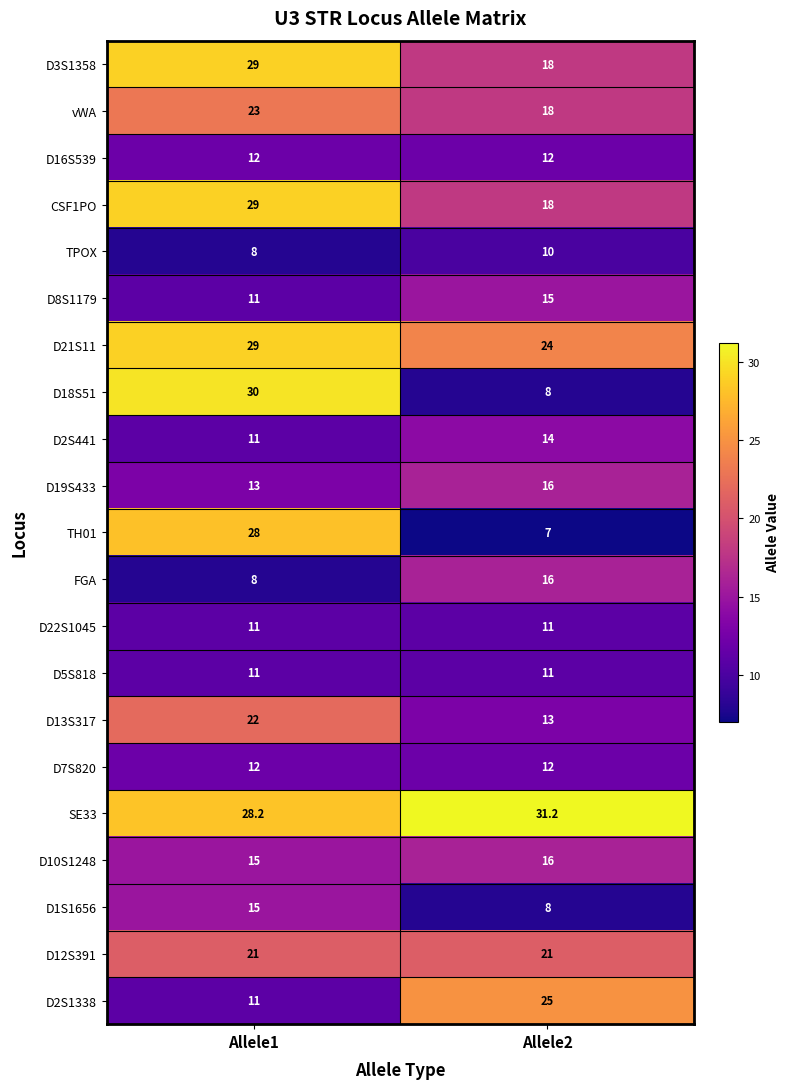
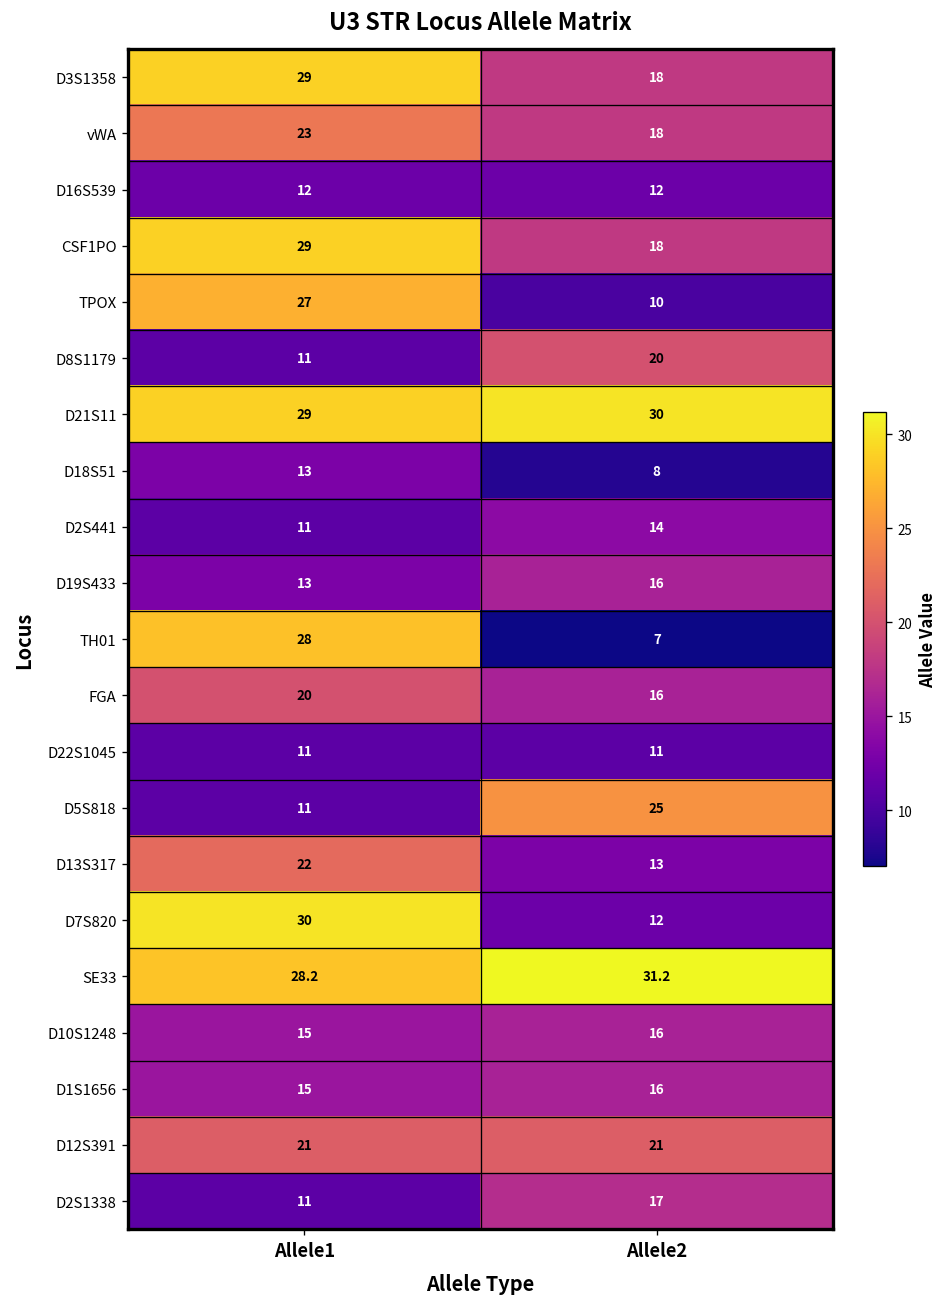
  {
    "D3S1358": {
      "Allele1": 29,
      "Allele2": 18
    },
    "vWA": {
      "Allele1": 23,
      "Allele2": 18
    },
    "D16S539": {
      "Allele1": 12,
      "Allele2": 12
    },
    "CSF1PO": {
      "Allele1": 29,
      "Allele2": 18
    },
    "TPOX": {
-     "Allele1": 8,
+     "Allele1": 27,
      "Allele2": 10
    },
    "D8S1179": {
      "Allele1": 11,
-     "Allele2": 15
+     "Allele2": 20
    },
    "D21S11": {
      "Allele1": 29,
-     "Allele2": 24
+     "Allele2": 30
    },
    "D18S51": {
-     "Allele1": 30,
+     "Allele1": 13,
      "Allele2": 8
    },
    "D2S441": {
      "Allele1": 11,
      "Allele2": 14
    },
    "D19S433": {
      "Allele1": 13,
      "Allele2": 16
    },
    "TH01": {
      "Allele1": 28,
      "Allele2": 7
    },
    "FGA": {
-     "Allele1": 8,
+     "Allele1": 20,
      "Allele2": 16
    },
    "D22S1045": {
      "Allele1": 11,
      "Allele2": 11
    },
    "D5S818": {
      "Allele1": 11,
-     "Allele2": 11
+     "Allele2": 25
    },
    "D13S317": {
      "Allele1": 22,
      "Allele2": 13
    },
    "D7S820": {
-     "Allele1": 12,
+     "Allele1": 30,
      "Allele2": 12
    },
    "SE33": {
      "Allele1": 28.2,
      "Allele2": 31.2
    },
    "D10S1248": {
      "Allele1": 15,
      "Allele2": 16
    },
    "D1S1656": {
      "Allele1": 15,
-     "Allele2": 8
+     "Allele2": 16
    },
    "D12S391": {
      "Allele1": 21,
      "Allele2": 21
    },
    "D2S1338": {
      "Allele1": 11,
-     "Allele2": 25
+     "Allele2": 17
    }
  }
